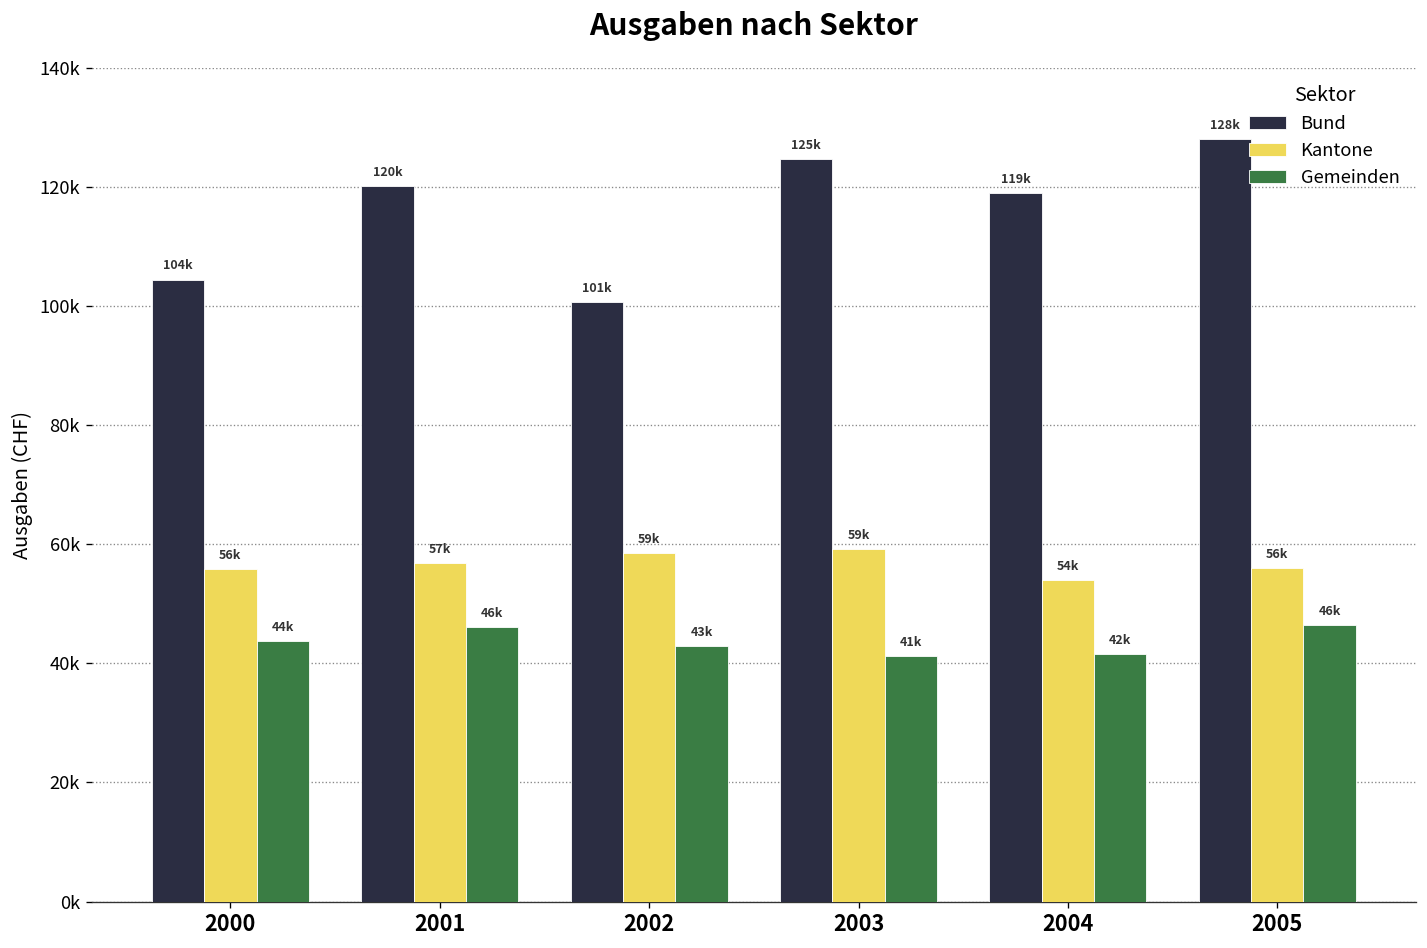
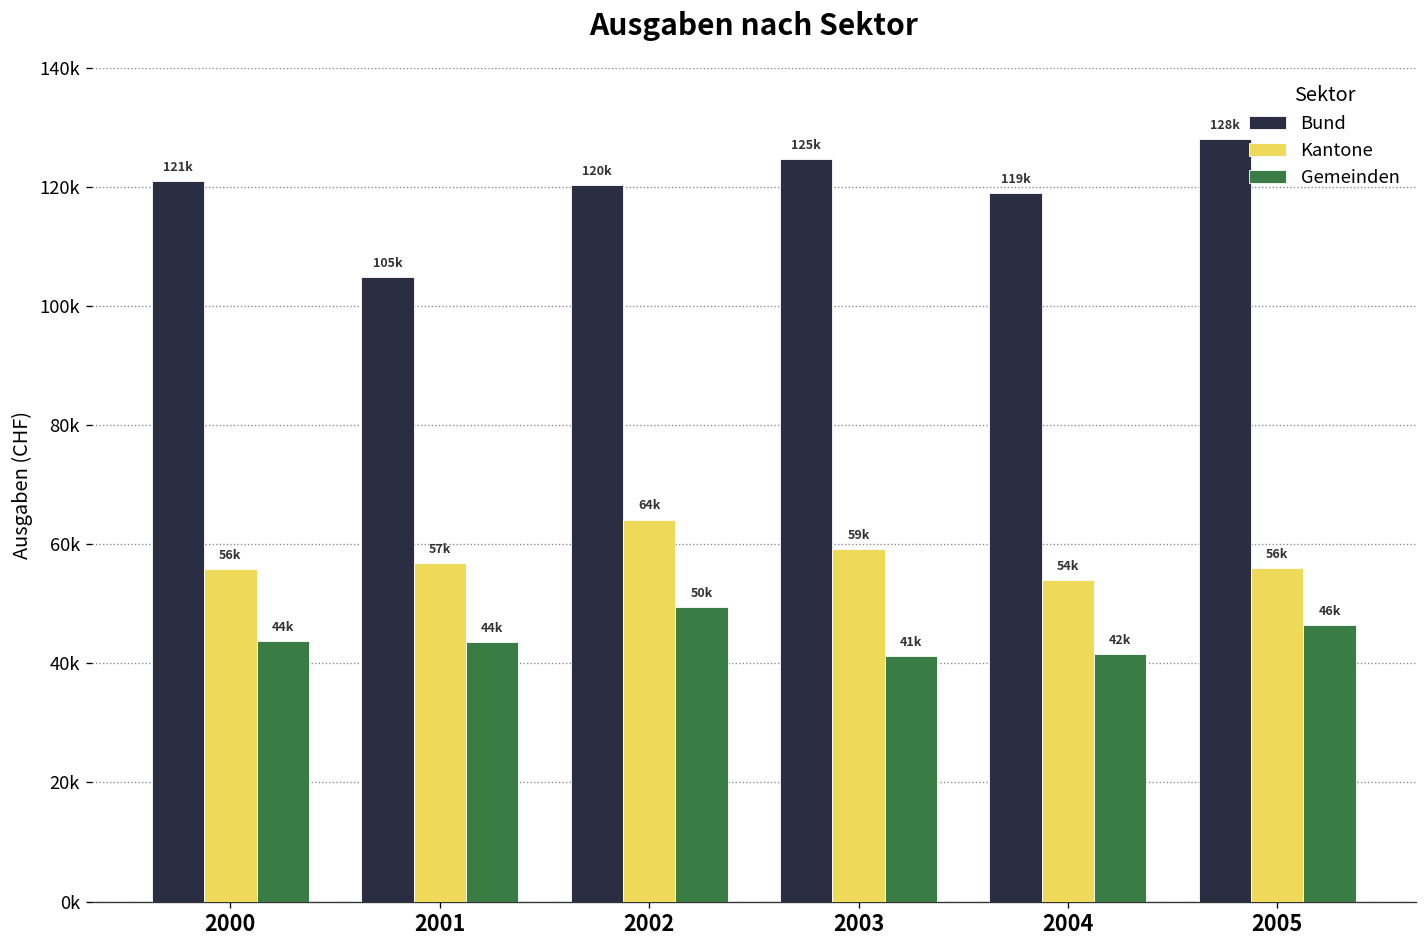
  {
    "Bund": {
-     "2000": "104k",
-     "2001": "120k",
-     "2002": "101k",
+     "2000": "121k",
+     "2001": "105k",
+     "2002": "120k",
      "2003": "125k",
      "2004": "119k",
      "2005": "128k"
    },
    "Kantone": {
      "2000": "56k",
      "2001": "57k",
-     "2002": "59k",
+     "2002": "64k",
      "2003": "59k",
      "2004": "54k",
      "2005": "56k"
    },
    "Gemeinden": {
      "2000": "44k",
-     "2001": "46k",
-     "2002": "43k",
+     "2001": "44k",
+     "2002": "50k",
      "2003": "41k",
      "2004": "42k",
      "2005": "46k"
    }
  }
